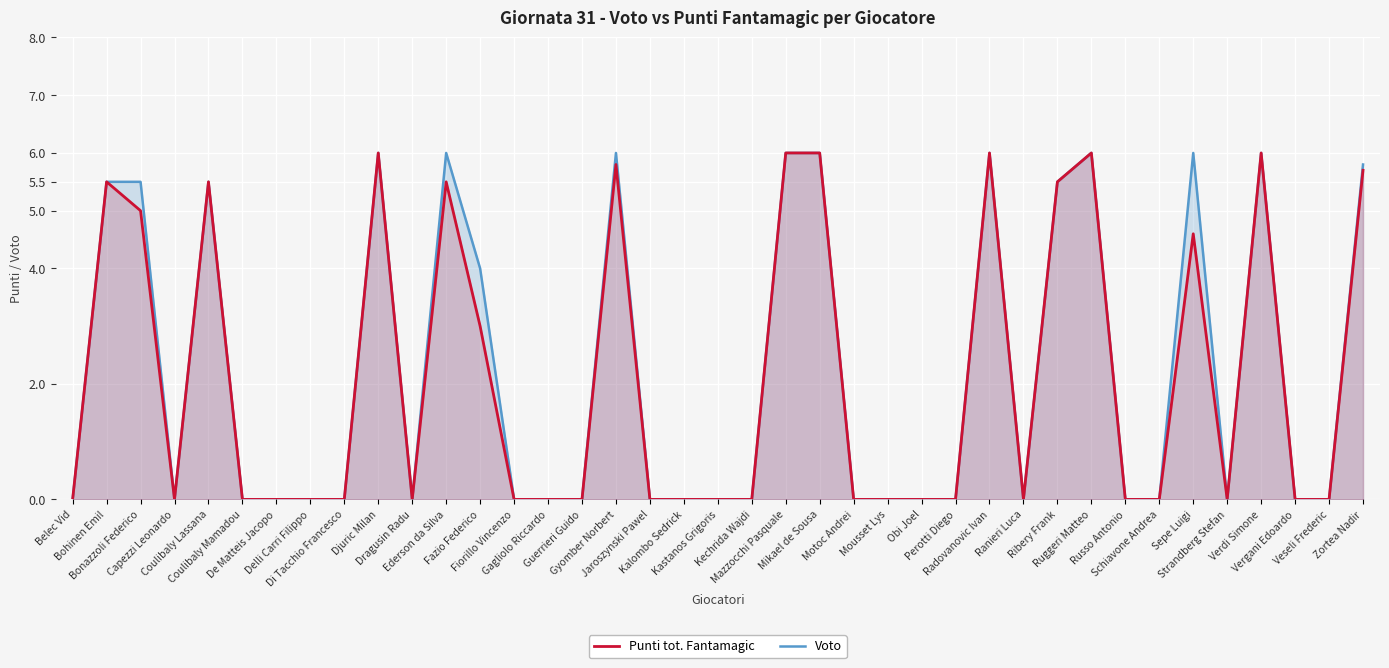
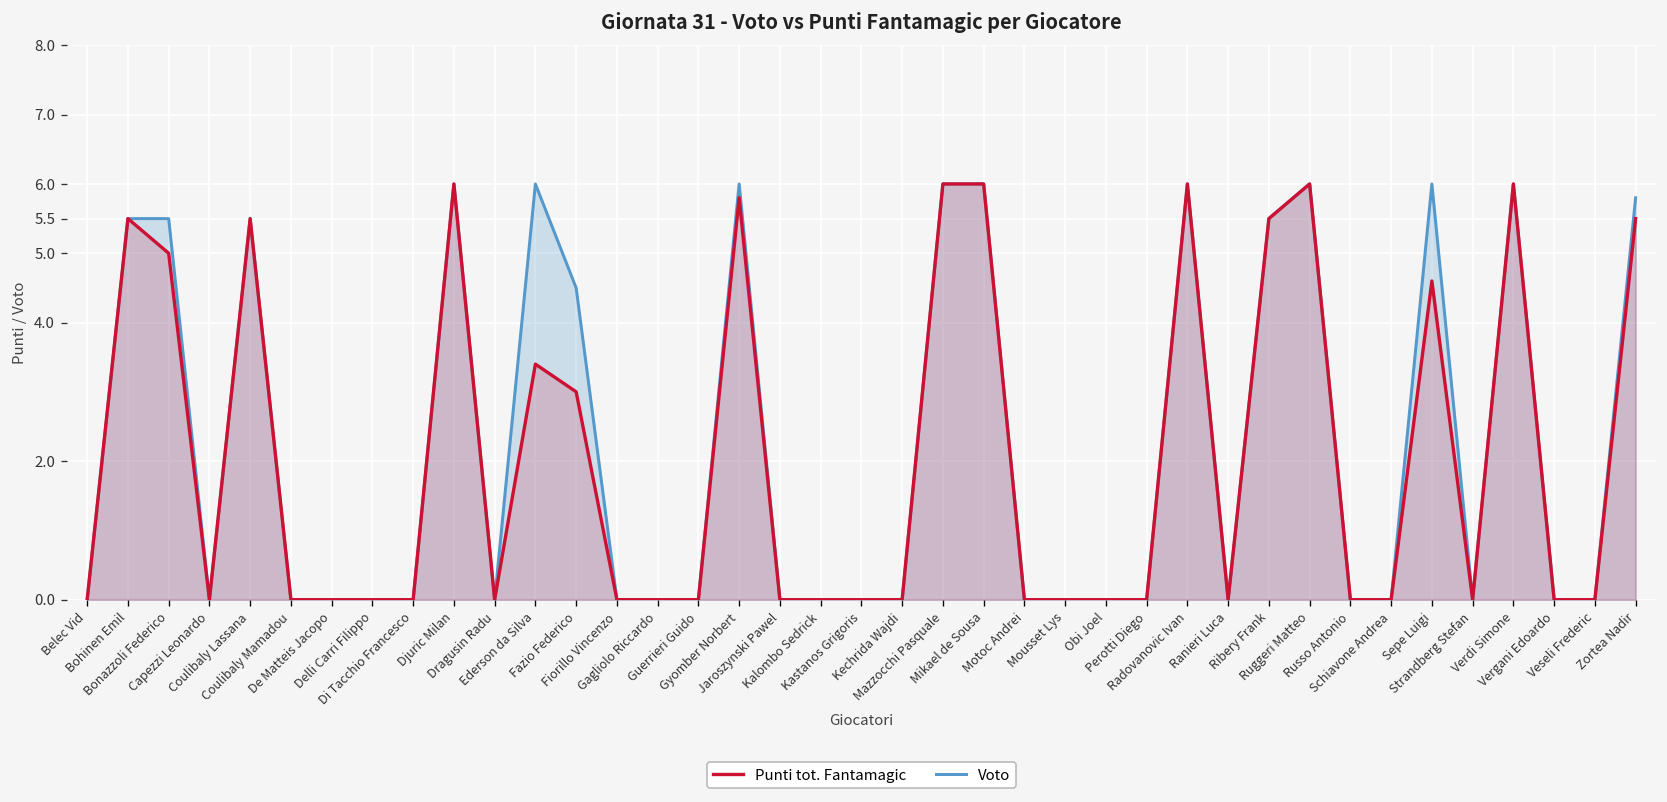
  {
    "Voto": {
      "Bonazzoli Federico": 5.5,
      "Ederson da Silva": 6.0,
-     "Fazio Federico": 4.0,
+     "Fazio Federico": 4.5,
      "Gyomber Norbert": 6.0,
      "Sepe Luigi": 6.0,
      "Zortea Nadir": 5.8
    },
    "Punti tot. Fantamagic": {
      "Bonazzoli Federico": 5.0,
-     "Ederson da Silva": 5.5,
+     "Ederson da Silva": 3.4,
      "Fazio Federico": 3.0,
      "Gyomber Norbert": 5.8,
      "Sepe Luigi": 4.6,
-     "Zortea Nadir": 5.7
+     "Zortea Nadir": 5.5
    }
  }
